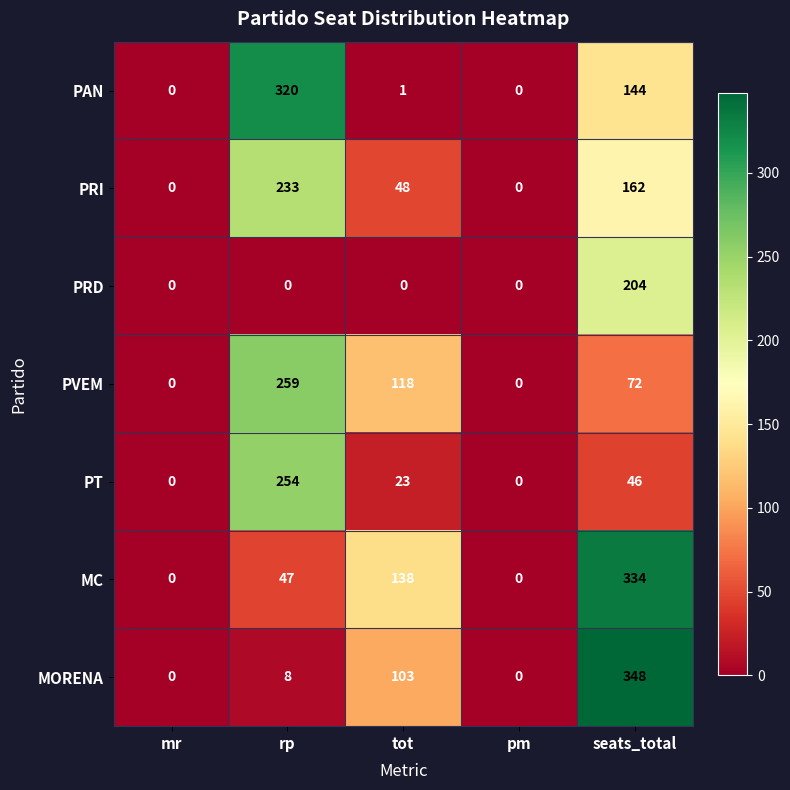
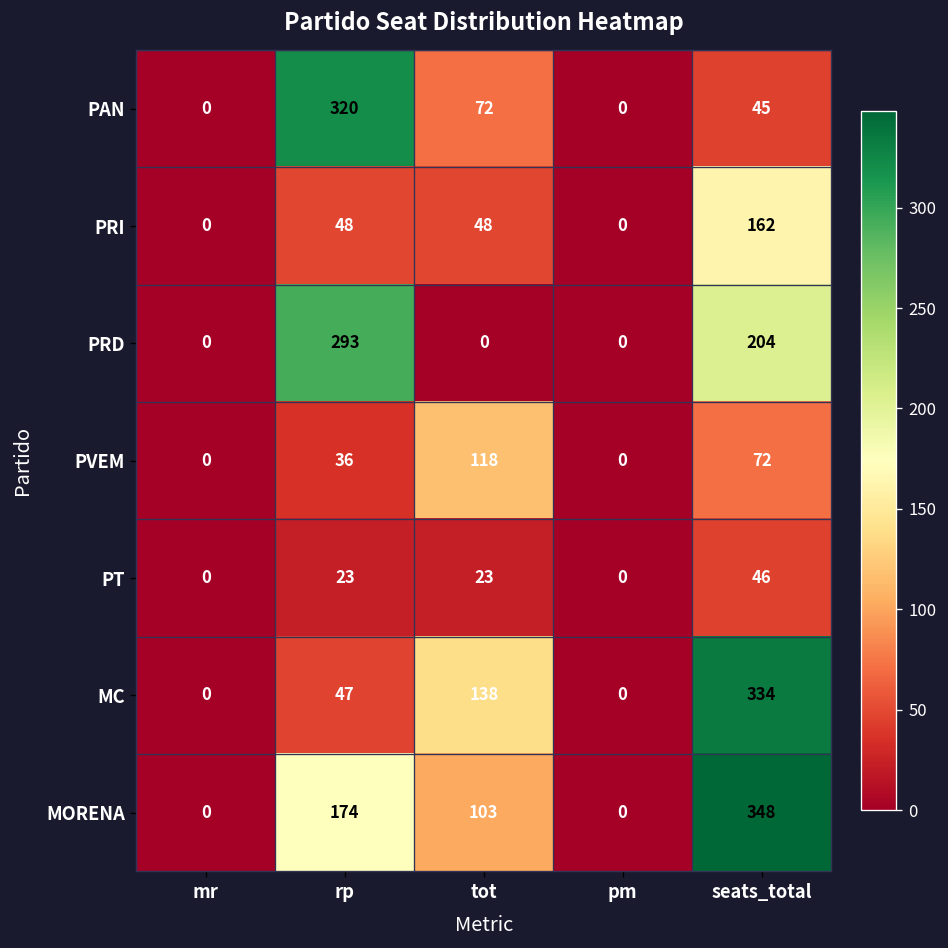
  {
    "PAN": {
      "mr": 0,
      "rp": 320,
-     "tot": 1,
+     "tot": 72,
      "pm": 0,
-     "seats_total": 144
+     "seats_total": 45
    },
    "PRI": {
      "mr": 0,
-     "rp": 233,
+     "rp": 48,
      "tot": 48,
      "pm": 0,
      "seats_total": 162
    },
    "PRD": {
      "mr": 0,
-     "rp": 0,
+     "rp": 293,
      "tot": 0,
      "pm": 0,
      "seats_total": 204
    },
    "PVEM": {
      "mr": 0,
-     "rp": 259,
+     "rp": 36,
      "tot": 118,
      "pm": 0,
      "seats_total": 72
    },
    "PT": {
      "mr": 0,
-     "rp": 254,
+     "rp": 23,
      "tot": 23,
      "pm": 0,
      "seats_total": 46
    },
    "MC": {
      "mr": 0,
      "rp": 47,
      "tot": 138,
      "pm": 0,
      "seats_total": 334
    },
    "MORENA": {
      "mr": 0,
-     "rp": 8,
+     "rp": 174,
      "tot": 103,
      "pm": 0,
      "seats_total": 348
    }
  }
